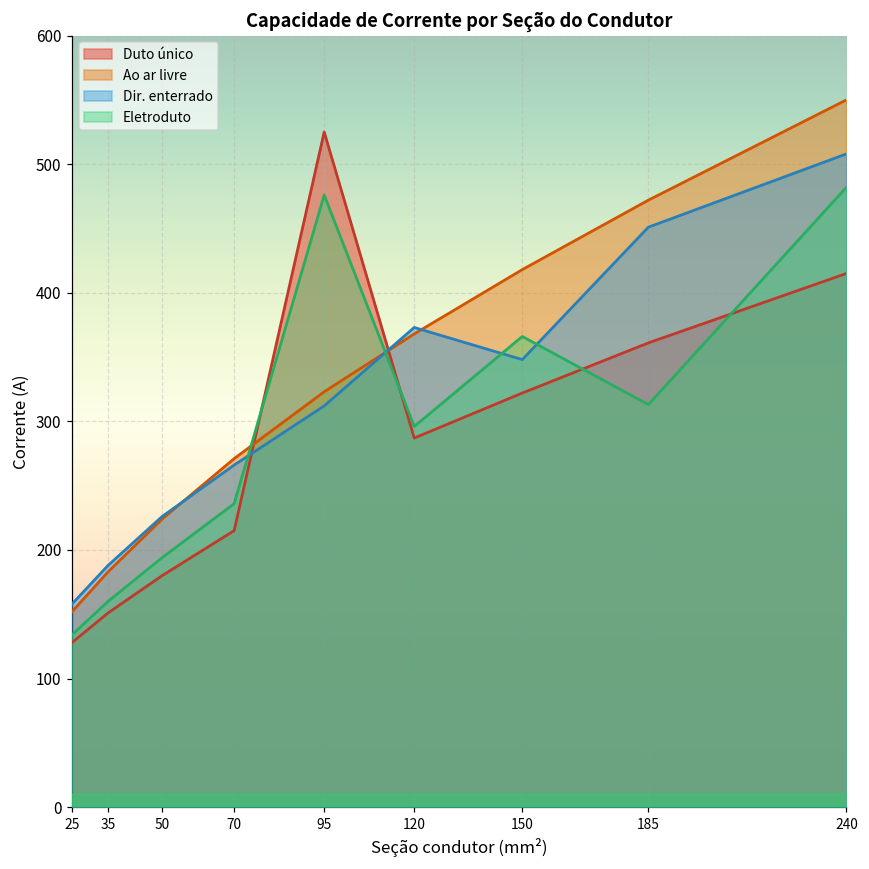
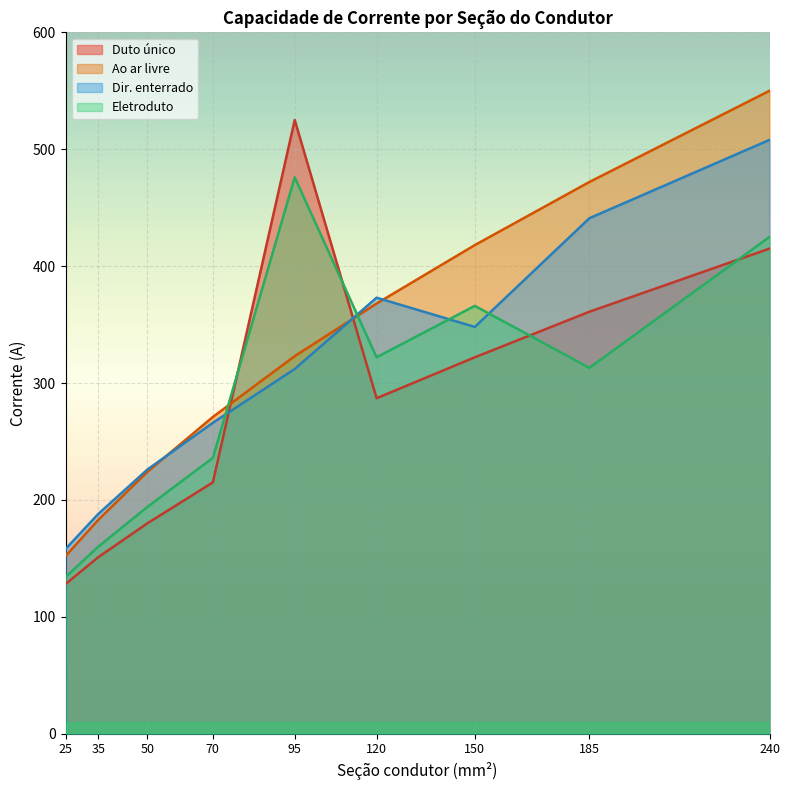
  {
    "Dir. enterrado": {
      "25": 158,
      "35": 188,
      "70": 266,
      "95": 312,
      "120": 373,
      "150": 348,
-     "185": 451,
+     "185": 441,
      "240": 508
    },
    "Eletroduto": {
      "25": 134,
      "35": 160,
      "50": 194,
      "70": 236,
      "95": 476,
-     "120": 296,
+     "120": 322,
      "150": 366,
      "185": 313,
-     "240": 482
+     "240": 425
    }
  }
